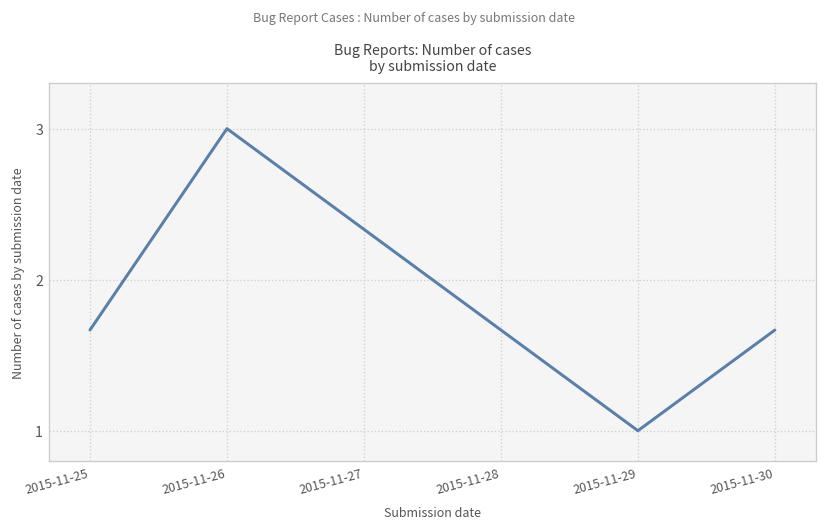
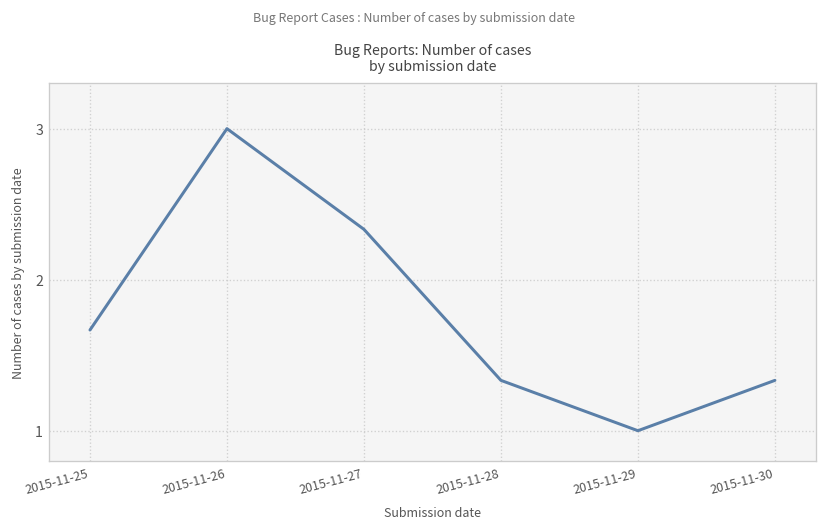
  {
    "2015-11-25": 1.67,
    "2015-11-26": 3.00,
    "2015-11-27": 2.33,
-   "2015-11-28": 1.67,
+   "2015-11-28": 1.33,
    "2015-11-29": 1.00,
-   "2015-11-30": 1.67
+   "2015-11-30": 1.33
  }
